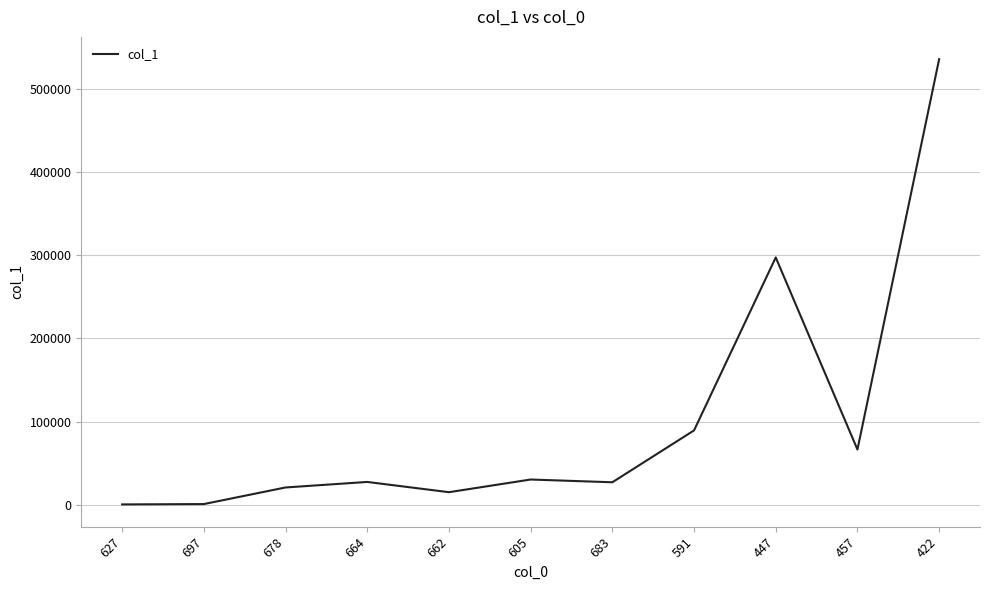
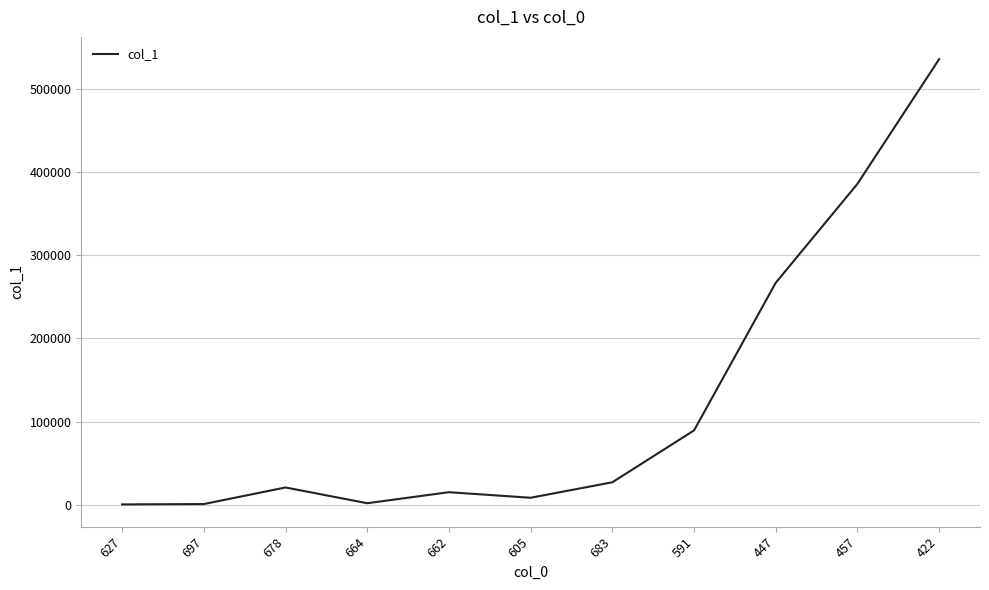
  {
    "627": 0,
    "697": 0,
    "678": 20000,
-   "664": 30000,
+   "664": 0,
    "662": 20000,
-   "605": 30000,
+   "605": 10000,
    "683": 30000,
    "591": 90000,
-   "447": 300000,
-   "457": 70000,
+   "447": 270000,
+   "457": 390000,
    "422": 540000
  }
